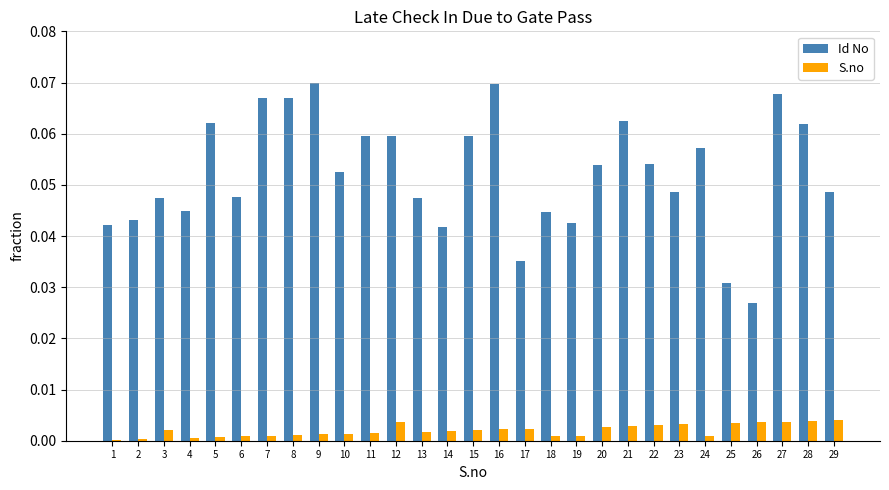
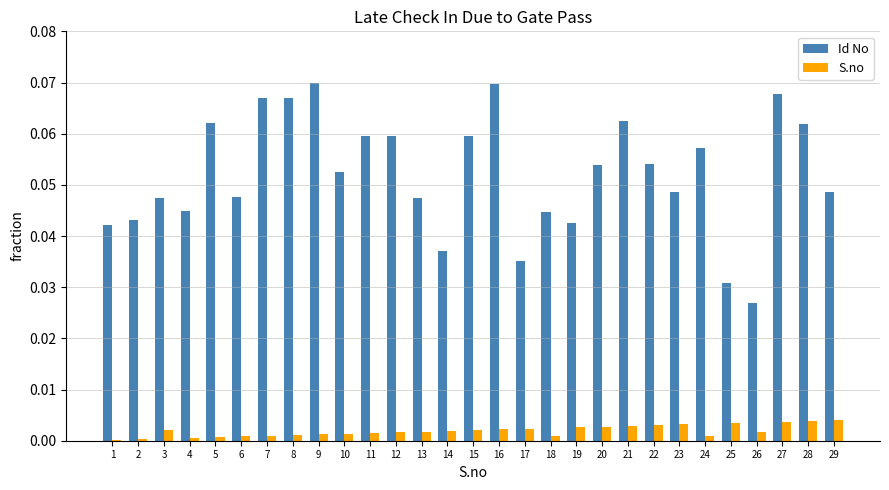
  {
    "Id No": {
      "1": 0.042,
      "2": 0.043,
      "3": 0.048,
      "4": 0.045,
      "5": 0.062,
      "6": 0.048,
      "7": 0.067,
      "8": 0.067,
      "9": 0.070,
      "10": 0.053,
      "11": 0.060,
      "12": 0.060,
      "13": 0.047,
-     "14": 0.042,
+     "14": 0.037,
      "15": 0.060,
      "16": 0.070,
      "17": 0.035,
      "18": 0.045,
      "19": 0.043,
      "20": 0.054,
      "21": 0.062,
      "22": 0.054,
      "23": 0.049,
      "24": 0.057,
      "25": 0.031,
      "26": 0.027,
      "27": 0.068,
      "28": 0.062,
      "29": 0.049
    },
    "S.no": {
      "3": 0.002,
      "4": 0.001,
      "5": 0.001,
      "6": 0.001,
      "7": 0.001,
      "8": 0.001,
      "9": 0.001,
      "10": 0.001,
      "11": 0.002,
-     "12": 0.004,
+     "12": 0.002,
      "13": 0.002,
      "14": 0.002,
      "15": 0.002,
      "16": 0.002,
      "17": 0.002,
      "18": 0.001,
-     "19": 0.001,
+     "19": 0.003,
      "20": 0.003,
      "21": 0.003,
      "22": 0.003,
      "23": 0.003,
      "24": 0.001,
      "25": 0.003,
-     "26": 0.004,
+     "26": 0.002,
      "27": 0.004,
      "28": 0.004,
      "29": 0.004
    }
  }
